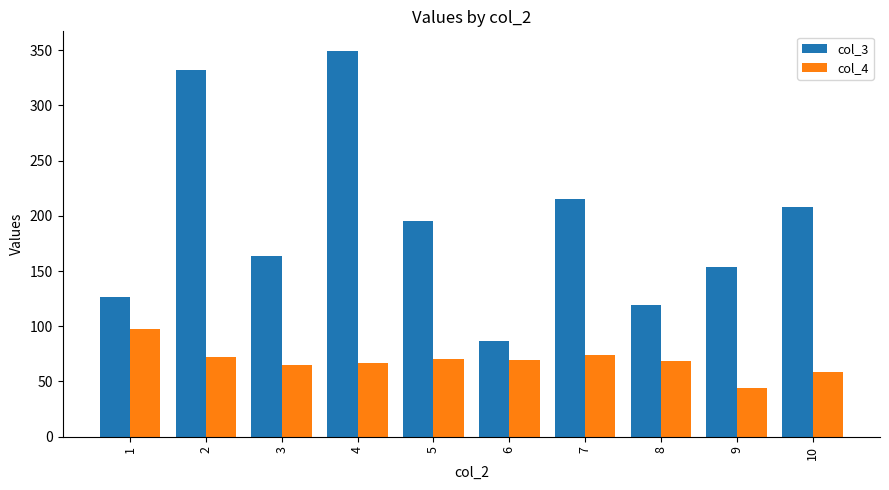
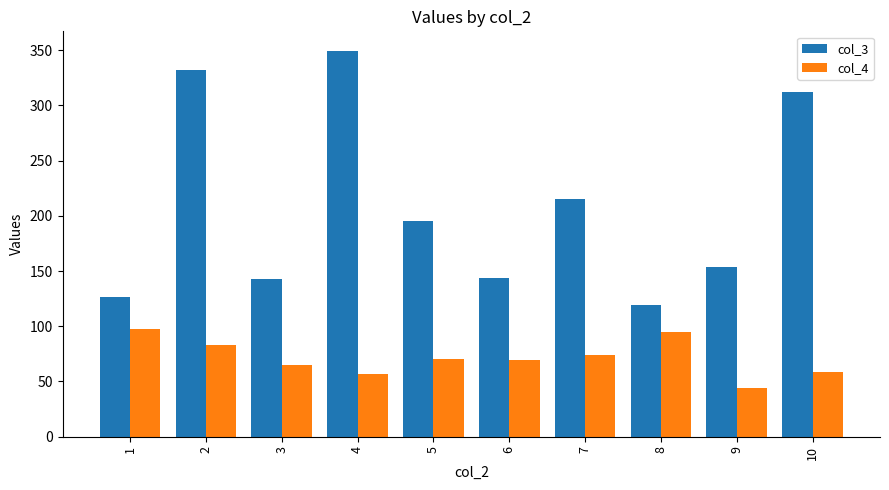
  {
    "col_3": {
      "1": 127,
      "2": 332,
-     "3": 164,
+     "3": 143,
      "4": 350,
      "5": 196,
-     "6": 87,
+     "6": 143,
      "7": 215,
      "8": 119,
      "9": 154,
-     "10": 208
+     "10": 312
    },
    "col_4": {
      "1": 98,
-     "2": 72,
+     "2": 83,
      "3": 65,
-     "4": 66,
+     "4": 56,
      "5": 70,
      "6": 69,
      "7": 74,
-     "8": 69,
+     "8": 95,
      "9": 44,
      "10": 59
    }
  }
